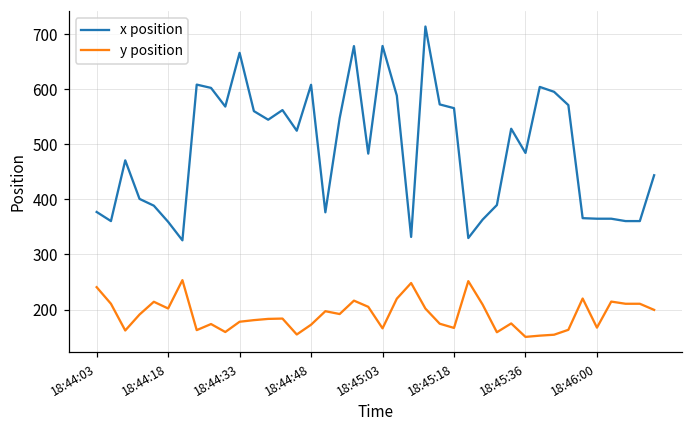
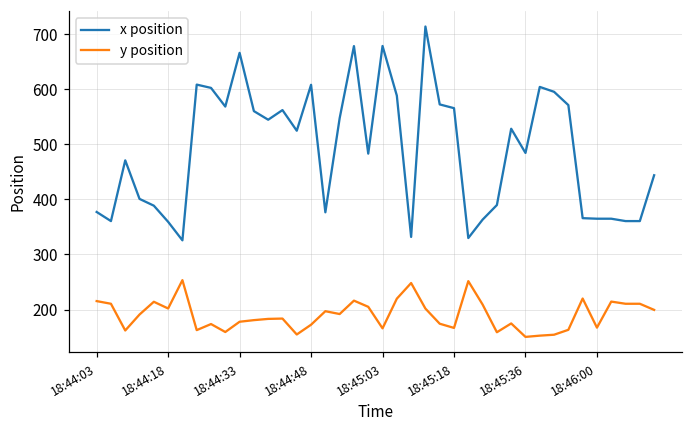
  {
    "x position": {
      "18:44:03": 380,
      "18:44:18": 360,
      "18:44:33": 670,
      "18:44:48": 610,
      "18:45:03": 680,
      "18:45:18": 570,
      "18:45:36": 480,
      "18:46:00": 370
    },
    "y position": {
-     "18:44:03": 240,
+     "18:44:03": 220,
      "18:44:18": 200,
      "18:44:33": 180,
      "18:44:48": 170,
      "18:45:03": 170,
      "18:45:18": 170,
      "18:45:36": 150,
      "18:46:00": 170
    }
  }
